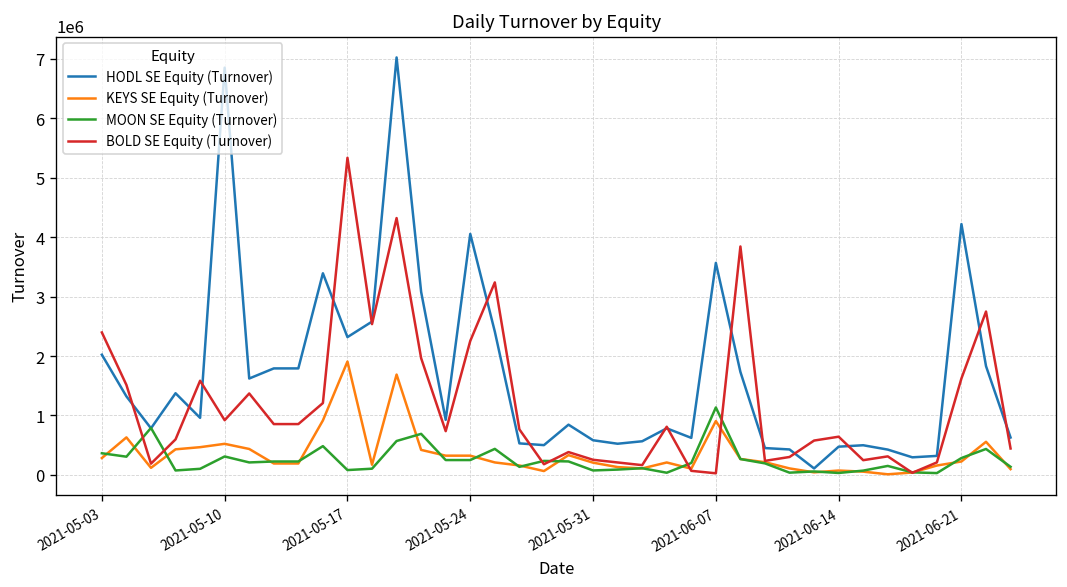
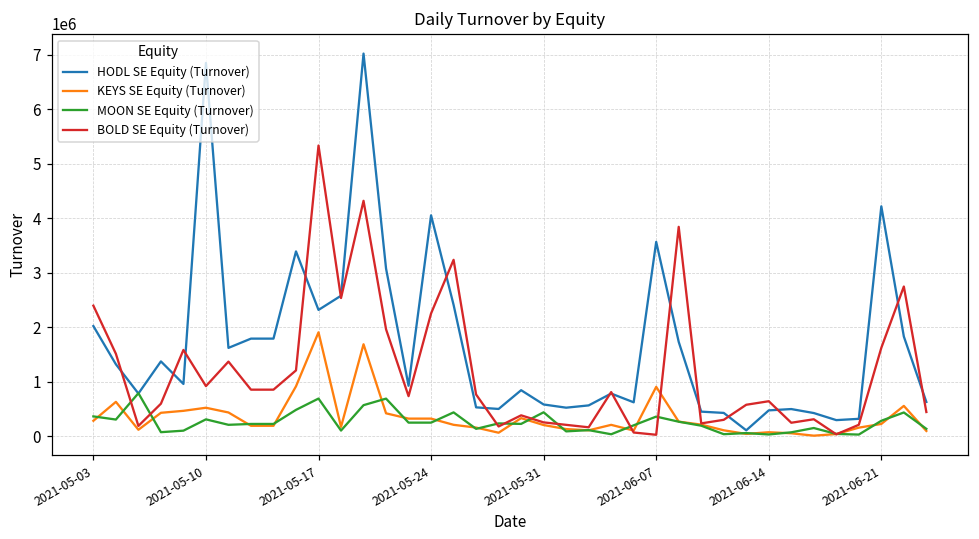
  {
    "HODL SE Equity (Turnover)": {
      "2021-05-03": 2000000,
      "2021-05-17": 2300000,
      "2021-05-24": 4100000,
      "2021-05-31": 600000,
      "2021-06-07": 3600000,
      "2021-06-14": 500000,
      "2021-06-21": 4200000
    },
    "KEYS SE Equity (Turnover)": {
      "2021-05-03": 300000,
      "2021-05-10": 500000,
      "2021-05-17": 1900000,
      "2021-05-24": 300000,
      "2021-06-07": 900000,
      "2021-06-21": 200000
    },
    "MOON SE Equity (Turnover)": {
      "2021-05-03": 400000,
      "2021-05-10": 300000,
-     "2021-05-17": 100000,
+     "2021-05-17": 700000,
      "2021-05-24": 200000,
-     "2021-05-31": 100000,
-     "2021-06-07": 1100000,
+     "2021-05-31": 400000,
+     "2021-06-07": 400000,
      "2021-06-21": 300000
    },
    "BOLD SE Equity (Turnover)": {
      "2021-05-03": 2400000,
      "2021-05-10": 900000,
      "2021-05-17": 5300000,
      "2021-05-24": 2300000,
      "2021-06-07": 0,
      "2021-06-14": 600000,
      "2021-06-21": 1600000
    }
  }
